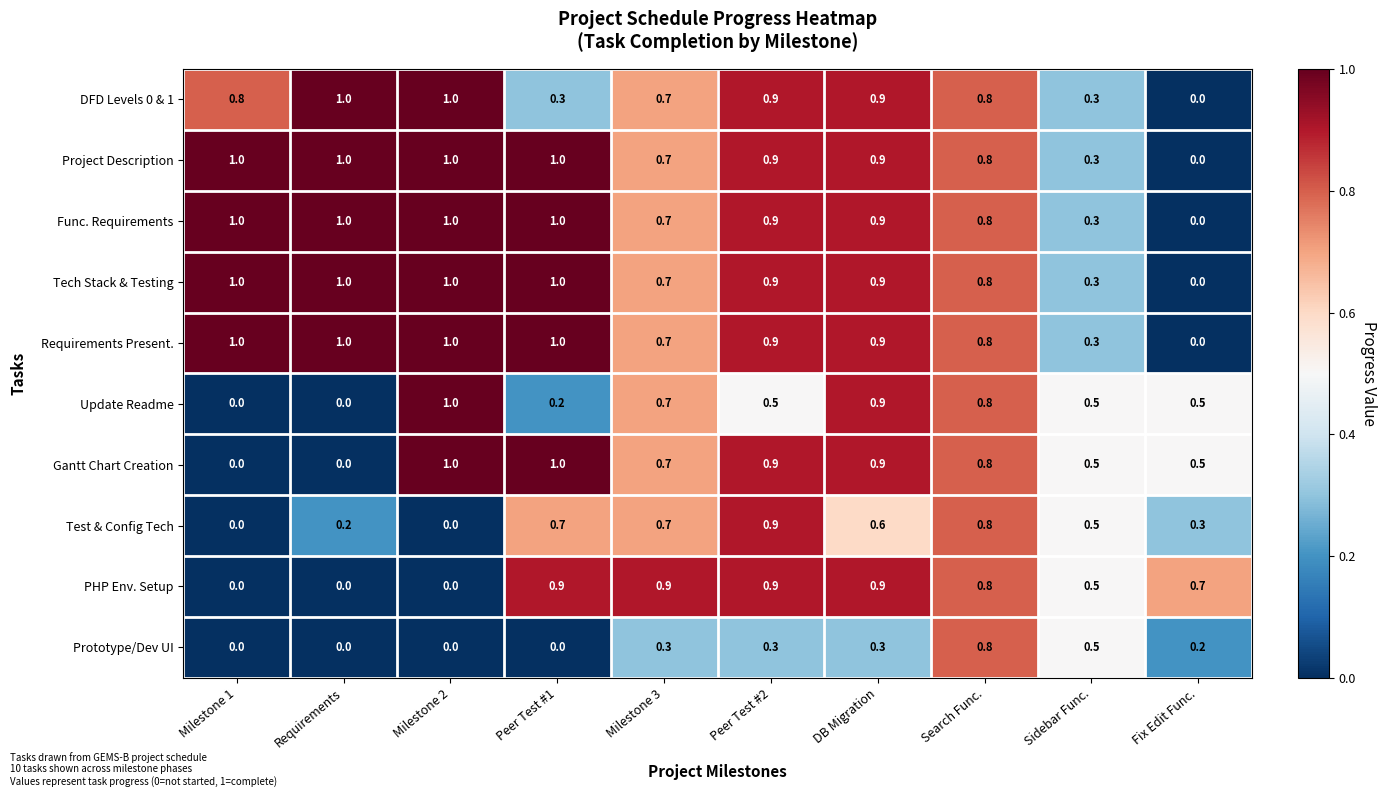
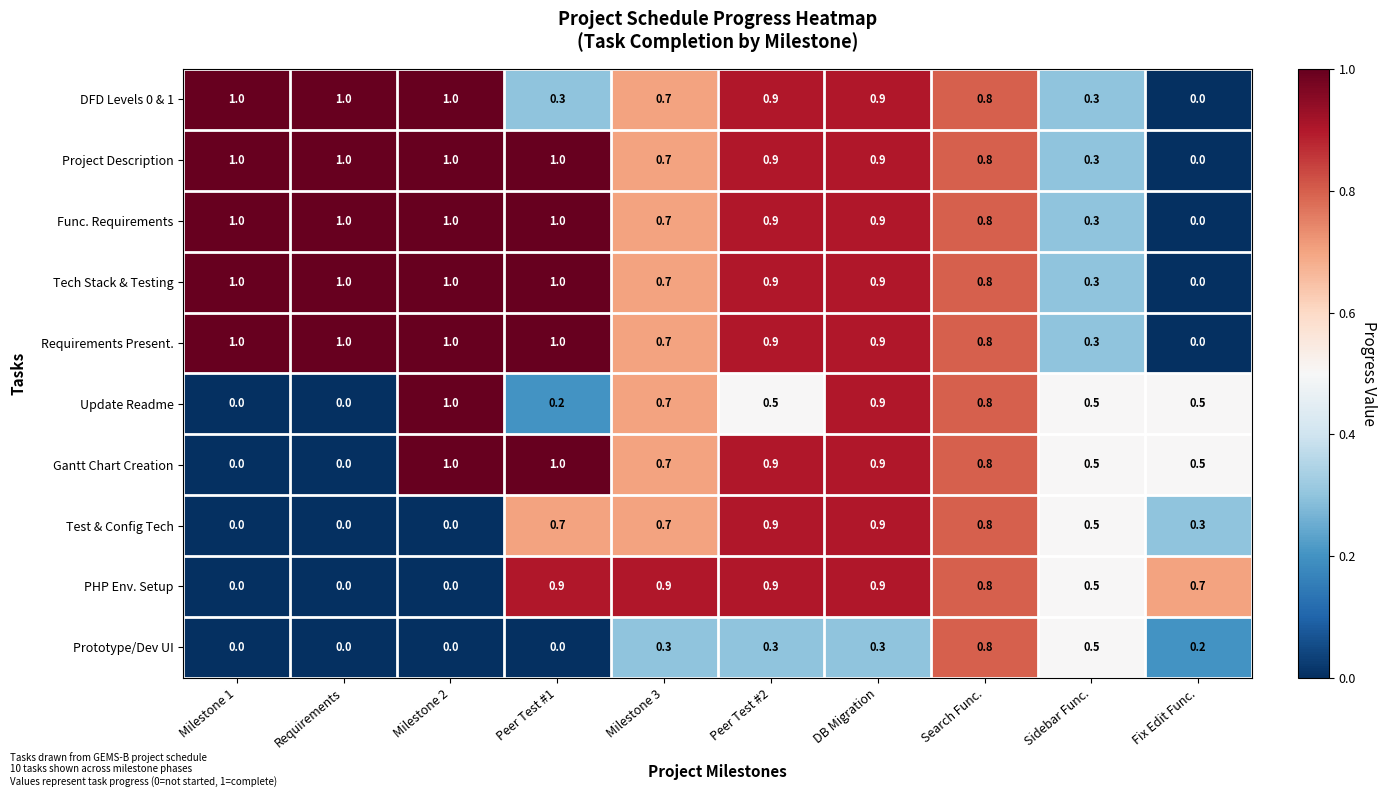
  {
    "DFD Levels 0 & 1": {
-     "Milestone 1": 0.8,
+     "Milestone 1": 1.0,
      "Requirements": 1.0,
      "Milestone 2": 1.0,
      "Peer Test #1": 0.3,
      "Milestone 3": 0.7,
      "Peer Test #2": 0.9,
      "DB Migration": 0.9,
      "Search Func.": 0.8,
      "Sidebar Func.": 0.3,
      "Fix Edit Func.": 0.0
    },
    "Project Description": {
      "Milestone 1": 1.0,
      "Requirements": 1.0,
      "Milestone 2": 1.0,
      "Peer Test #1": 1.0,
      "Milestone 3": 0.7,
      "Peer Test #2": 0.9,
      "DB Migration": 0.9,
      "Search Func.": 0.8,
      "Sidebar Func.": 0.3,
      "Fix Edit Func.": 0.0
    },
    "Func. Requirements": {
      "Milestone 1": 1.0,
      "Requirements": 1.0,
      "Milestone 2": 1.0,
      "Peer Test #1": 1.0,
      "Milestone 3": 0.7,
      "Peer Test #2": 0.9,
      "DB Migration": 0.9,
      "Search Func.": 0.8,
      "Sidebar Func.": 0.3,
      "Fix Edit Func.": 0.0
    },
    "Tech Stack & Testing": {
      "Milestone 1": 1.0,
      "Requirements": 1.0,
      "Milestone 2": 1.0,
      "Peer Test #1": 1.0,
      "Milestone 3": 0.7,
      "Peer Test #2": 0.9,
      "DB Migration": 0.9,
      "Search Func.": 0.8,
      "Sidebar Func.": 0.3,
      "Fix Edit Func.": 0.0
    },
    "Requirements Present.": {
      "Milestone 1": 1.0,
      "Requirements": 1.0,
      "Milestone 2": 1.0,
      "Peer Test #1": 1.0,
      "Milestone 3": 0.7,
      "Peer Test #2": 0.9,
      "DB Migration": 0.9,
      "Search Func.": 0.8,
      "Sidebar Func.": 0.3,
      "Fix Edit Func.": 0.0
    },
    "Update Readme": {
      "Milestone 1": 0.0,
      "Requirements": 0.0,
      "Milestone 2": 1.0,
      "Peer Test #1": 0.2,
      "Milestone 3": 0.7,
      "Peer Test #2": 0.5,
      "DB Migration": 0.9,
      "Search Func.": 0.8,
      "Sidebar Func.": 0.5,
      "Fix Edit Func.": 0.5
    },
    "Gantt Chart Creation": {
      "Milestone 1": 0.0,
      "Requirements": 0.0,
      "Milestone 2": 1.0,
      "Peer Test #1": 1.0,
      "Milestone 3": 0.7,
      "Peer Test #2": 0.9,
      "DB Migration": 0.9,
      "Search Func.": 0.8,
      "Sidebar Func.": 0.5,
      "Fix Edit Func.": 0.5
    },
    "Test & Config Tech": {
      "Milestone 1": 0.0,
-     "Requirements": 0.2,
+     "Requirements": 0.0,
      "Milestone 2": 0.0,
      "Peer Test #1": 0.7,
      "Milestone 3": 0.7,
      "Peer Test #2": 0.9,
-     "DB Migration": 0.6,
+     "DB Migration": 0.9,
      "Search Func.": 0.8,
      "Sidebar Func.": 0.5,
      "Fix Edit Func.": 0.3
    },
    "PHP Env. Setup": {
      "Milestone 1": 0.0,
      "Requirements": 0.0,
      "Milestone 2": 0.0,
      "Peer Test #1": 0.9,
      "Milestone 3": 0.9,
      "Peer Test #2": 0.9,
      "DB Migration": 0.9,
      "Search Func.": 0.8,
      "Sidebar Func.": 0.5,
      "Fix Edit Func.": 0.7
    },
    "Prototype/Dev UI": {
      "Milestone 1": 0.0,
      "Requirements": 0.0,
      "Milestone 2": 0.0,
      "Peer Test #1": 0.0,
      "Milestone 3": 0.3,
      "Peer Test #2": 0.3,
      "DB Migration": 0.3,
      "Search Func.": 0.8,
      "Sidebar Func.": 0.5,
      "Fix Edit Func.": 0.2
    }
  }
